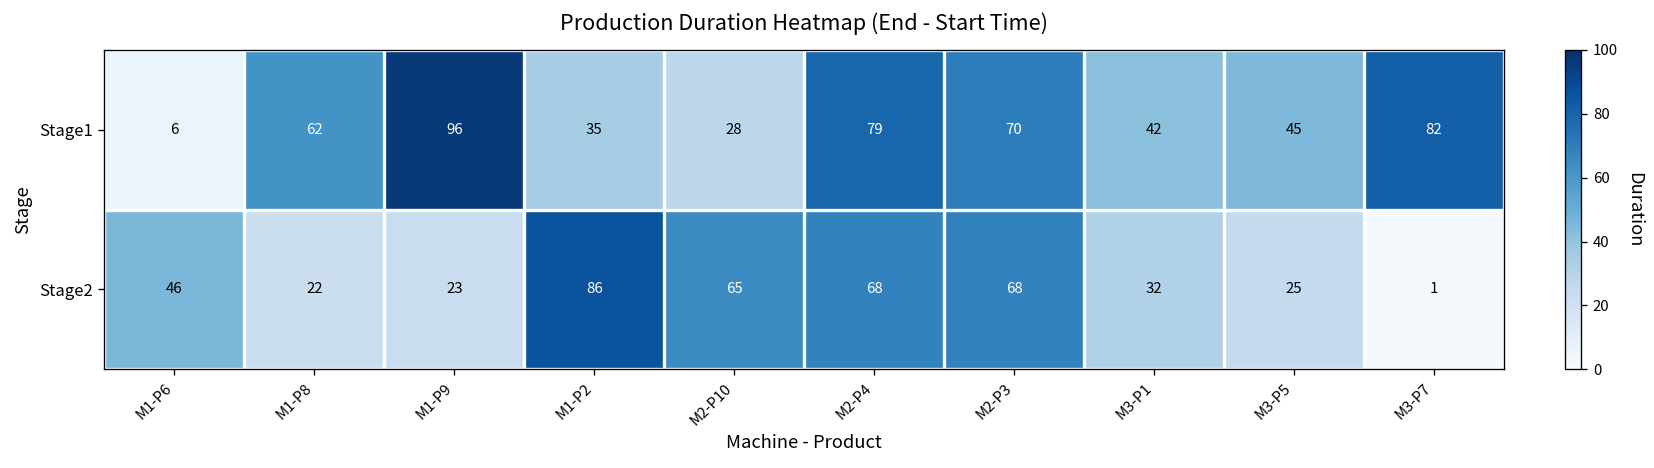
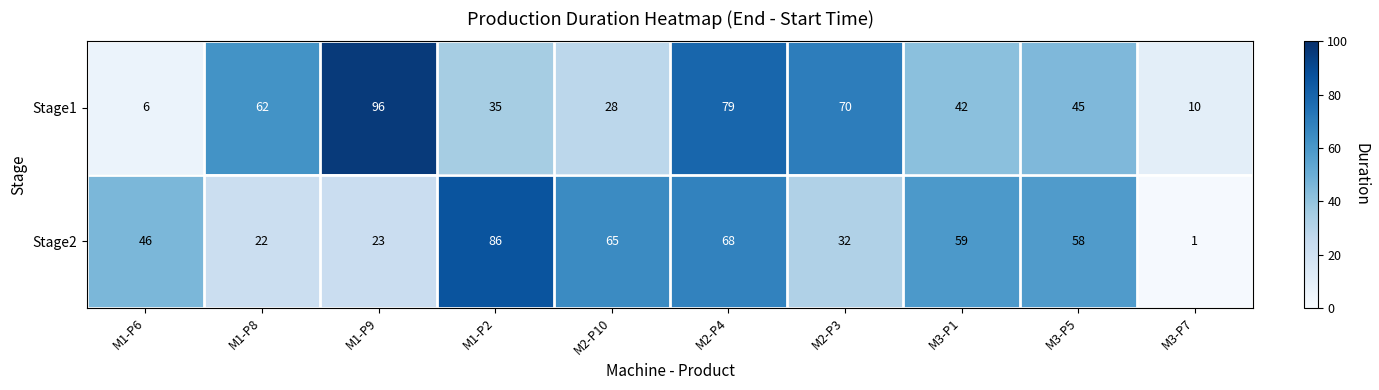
  {
    "Stage1": {
      "M1-P6": 6,
      "M1-P8": 62,
      "M1-P9": 96,
      "M1-P2": 35,
      "M2-P10": 28,
      "M2-P4": 79,
      "M2-P3": 70,
      "M3-P1": 42,
      "M3-P5": 45,
-     "M3-P7": 82
+     "M3-P7": 10
    },
    "Stage2": {
      "M1-P6": 46,
      "M1-P8": 22,
      "M1-P9": 23,
      "M1-P2": 86,
      "M2-P10": 65,
      "M2-P4": 68,
-     "M2-P3": 68,
-     "M3-P1": 32,
-     "M3-P5": 25,
+     "M2-P3": 32,
+     "M3-P1": 59,
+     "M3-P5": 58,
      "M3-P7": 1
    }
  }
